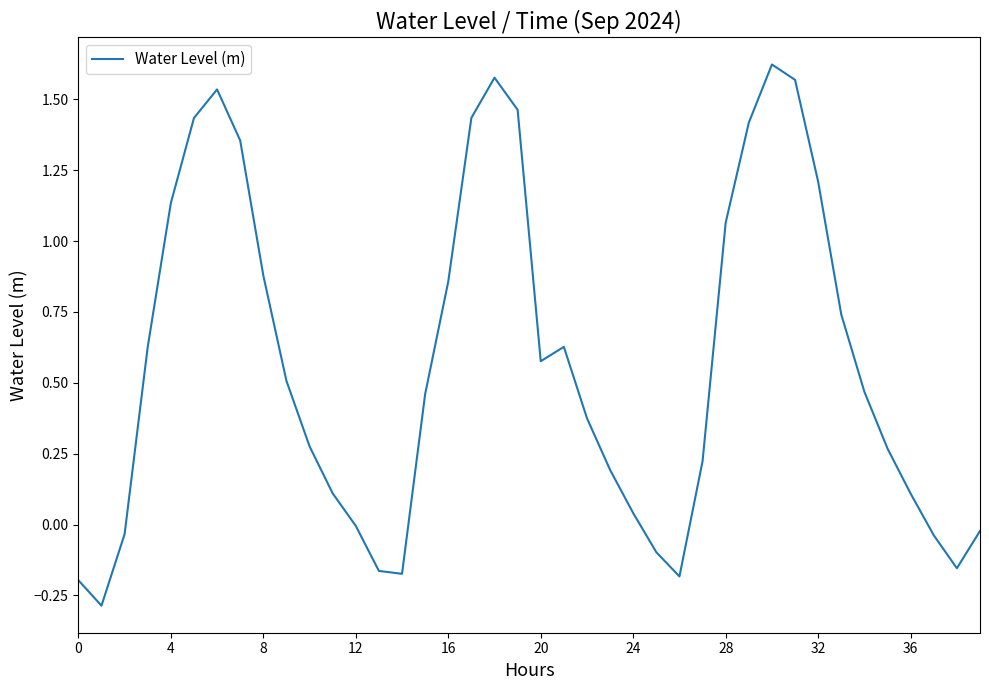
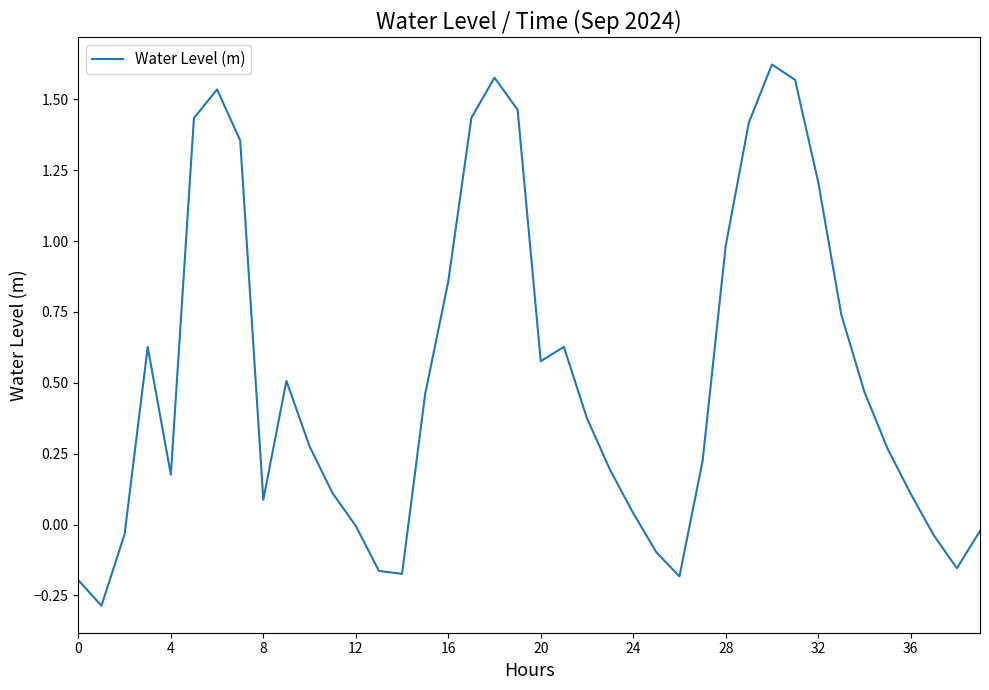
  {
    "0": -0.20,
-   "4": 1.13,
-   "8": 0.88,
+   "4": 0.18,
+   "8": 0.09,
    "12": 0.00,
    "16": 0.86,
    "20": 0.58,
    "24": 0.04,
-   "28": 1.07,
+   "28": 0.98,
    "32": 1.21,
    "36": 0.11
  }
